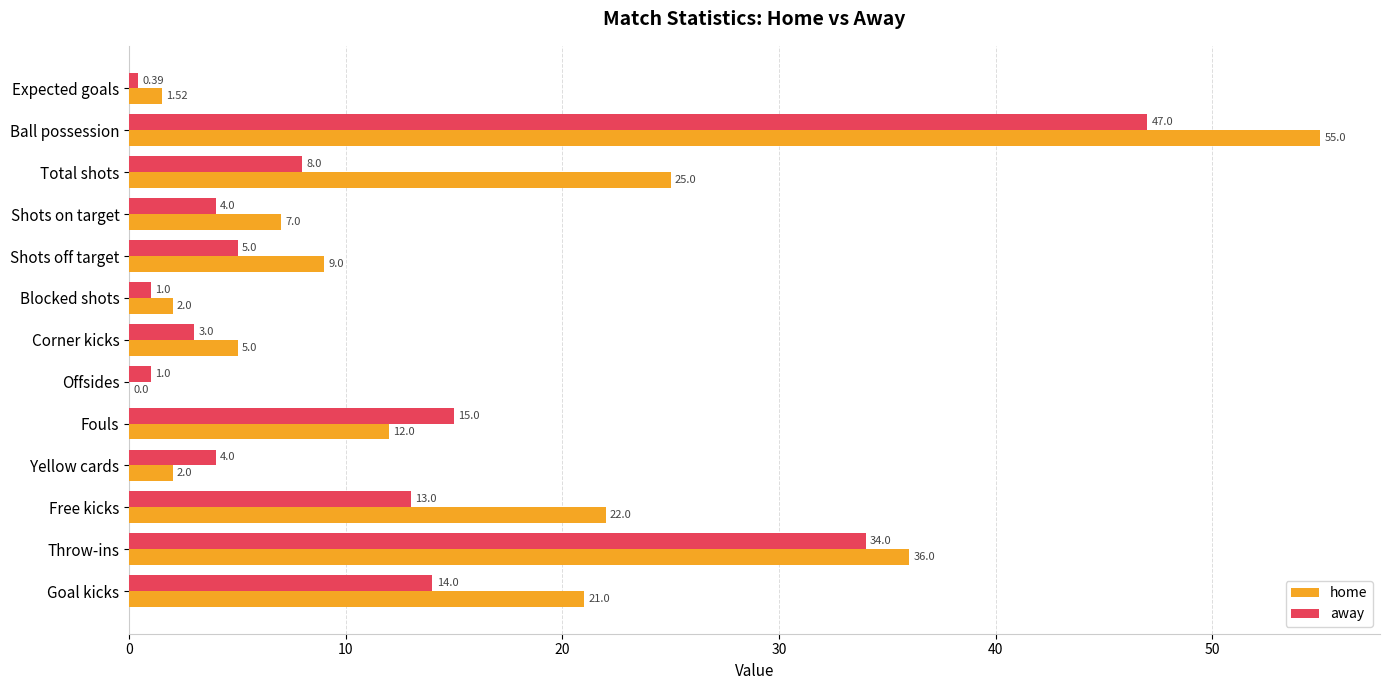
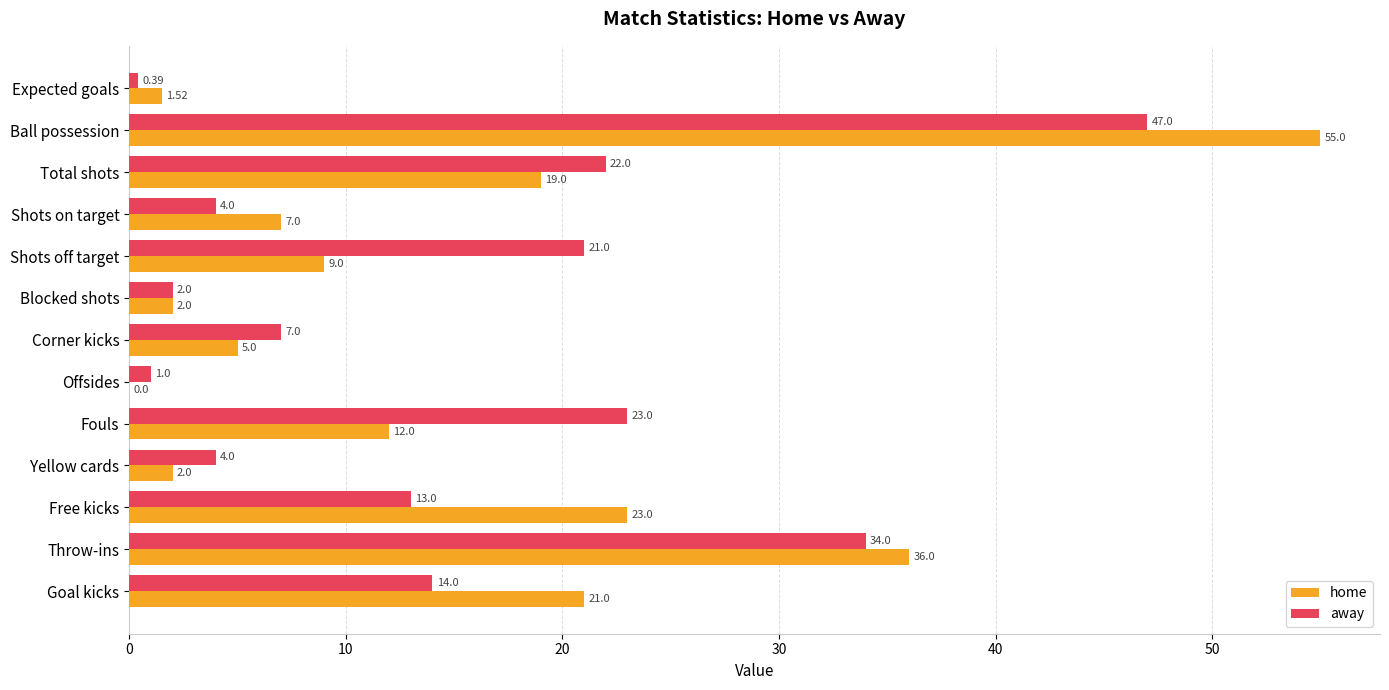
  {
    "home": {
      "Expected goals": 1.52,
      "Ball possession": 55.0,
-     "Total shots": 25.0,
+     "Total shots": 19.0,
      "Shots on target": 7.0,
      "Shots off target": 9.0,
      "Blocked shots": 2.0,
      "Corner kicks": 5.0,
      "Offsides": 0.0,
      "Fouls": 12.0,
      "Yellow cards": 2.0,
-     "Free kicks": 22.0,
+     "Free kicks": 23.0,
      "Throw-ins": 36.0,
      "Goal kicks": 21.0
    },
    "away": {
      "Expected goals": 0.39,
      "Ball possession": 47.0,
-     "Total shots": 8.0,
+     "Total shots": 22.0,
      "Shots on target": 4.0,
-     "Shots off target": 5.0,
-     "Blocked shots": 1.0,
-     "Corner kicks": 3.0,
+     "Shots off target": 21.0,
+     "Blocked shots": 2.0,
+     "Corner kicks": 7.0,
      "Offsides": 1.0,
-     "Fouls": 15.0,
+     "Fouls": 23.0,
      "Yellow cards": 4.0,
      "Free kicks": 13.0,
      "Throw-ins": 34.0,
      "Goal kicks": 14.0
    }
  }
